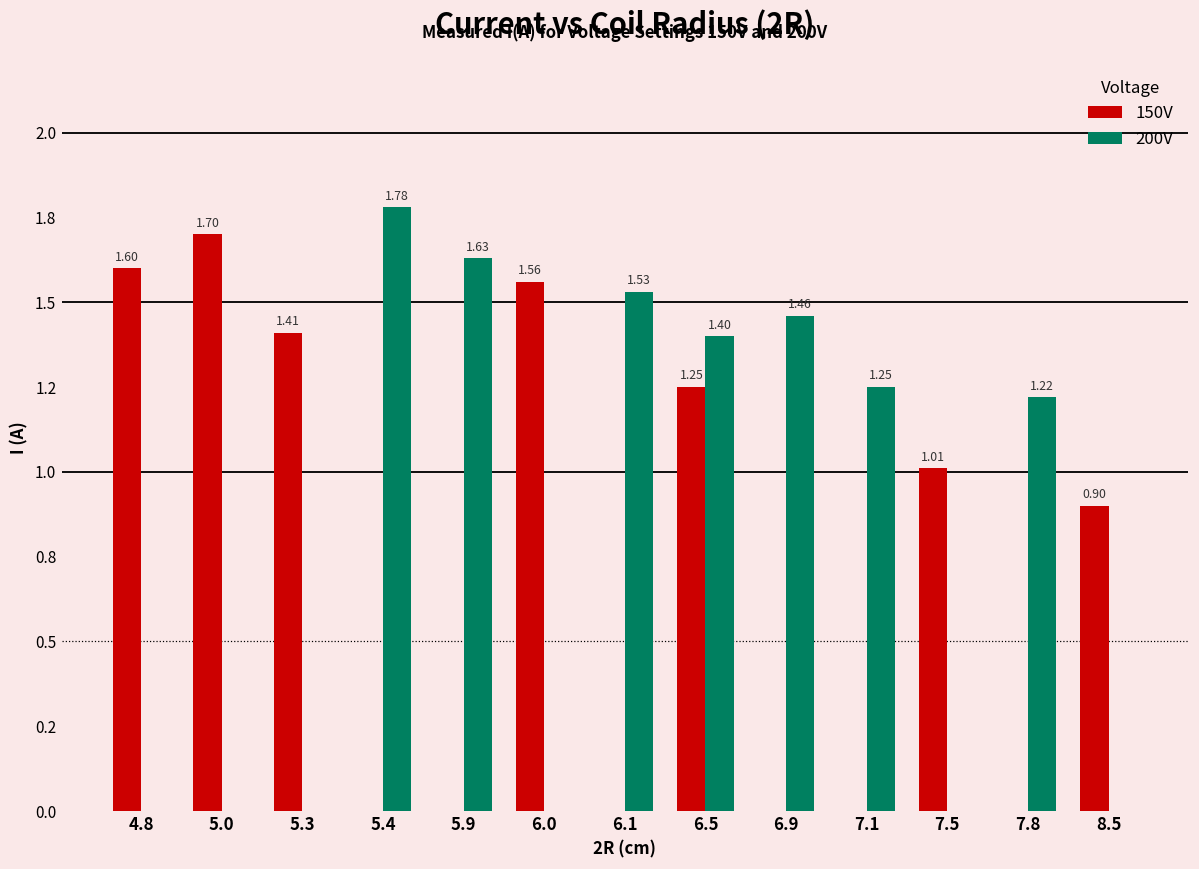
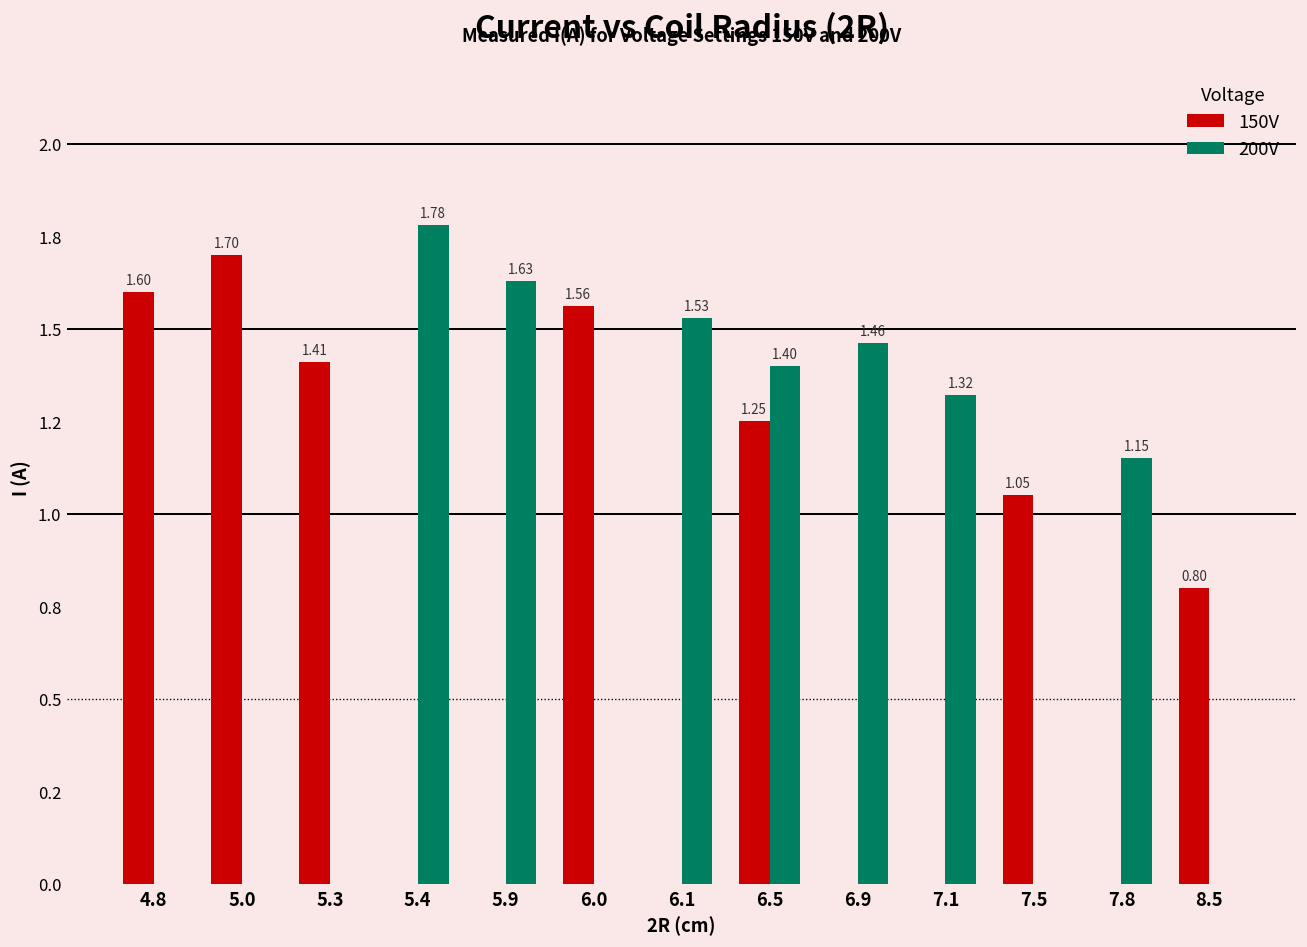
  {
    "150V": {
      "4.8": 1.60,
      "5.0": 1.70,
      "5.3": 1.41,
      "6.0": 1.56,
      "6.5": 1.25,
-     "7.5": 1.01,
-     "8.5": 0.90
+     "7.5": 1.05,
+     "8.5": 0.80
    },
    "200V": {
      "5.4": 1.78,
      "5.9": 1.63,
      "6.1": 1.53,
      "6.5": 1.40,
      "6.9": 1.46,
-     "7.1": 1.25,
-     "7.8": 1.22
+     "7.1": 1.32,
+     "7.8": 1.15
    }
  }
